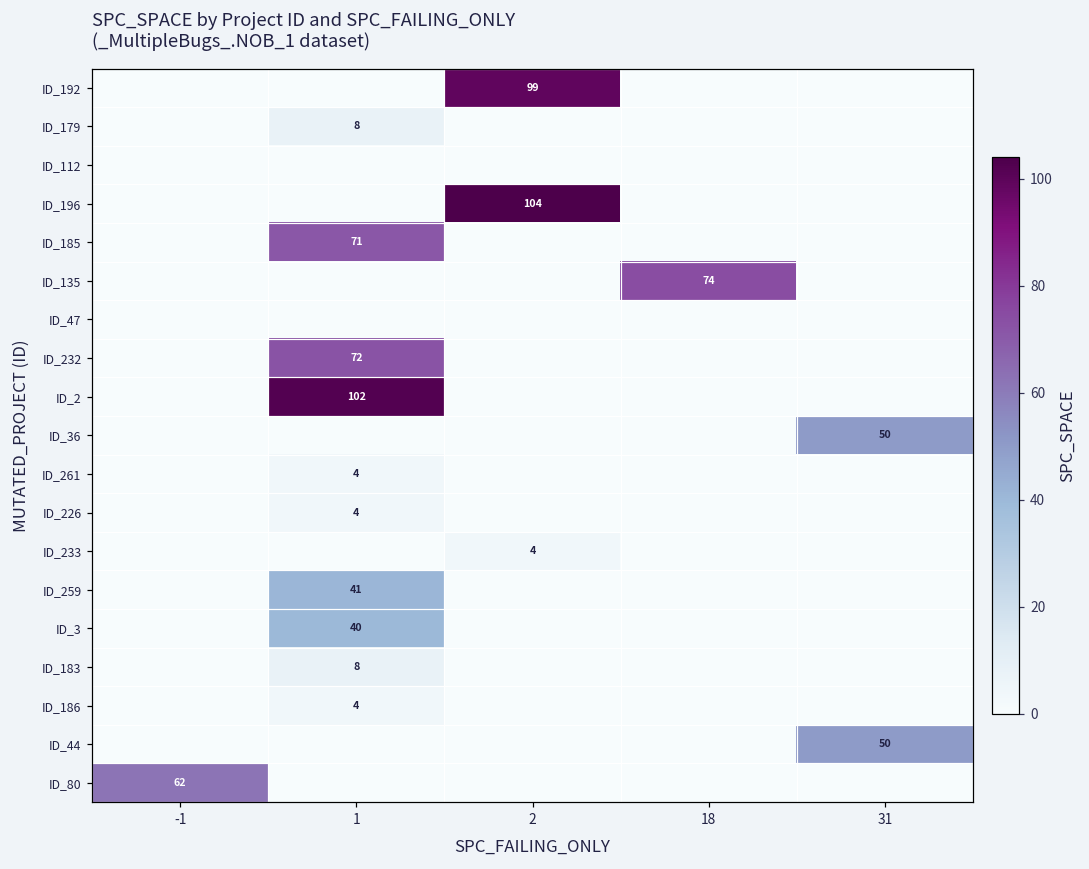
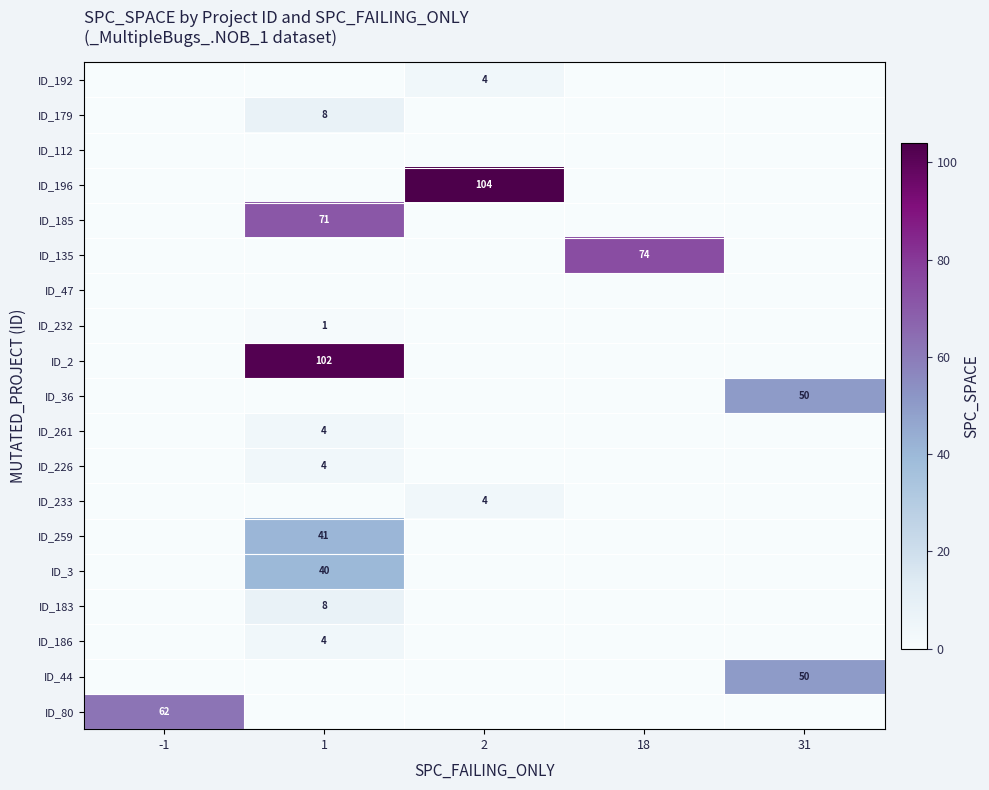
  {
    "ID_192": {
-     "2": 99
+     "2": 4
    },
    "ID_179": {
      "1": 8
    },
    "ID_196": {
      "2": 104
    },
    "ID_185": {
      "1": 71
    },
    "ID_135": {
      "18": 74
    },
    "ID_232": {
-     "1": 72
+     "1": 1
    },
    "ID_2": {
      "1": 102
    },
    "ID_36": {
      "31": 50
    },
    "ID_261": {
      "1": 4
    },
    "ID_226": {
      "1": 4
    },
    "ID_233": {
      "2": 4
    },
    "ID_259": {
      "1": 41
    },
    "ID_3": {
      "1": 40
    },
    "ID_183": {
      "1": 8
    },
    "ID_186": {
      "1": 4
    },
    "ID_44": {
      "31": 50
    },
    "ID_80": {
      "-1": 62
    }
  }
